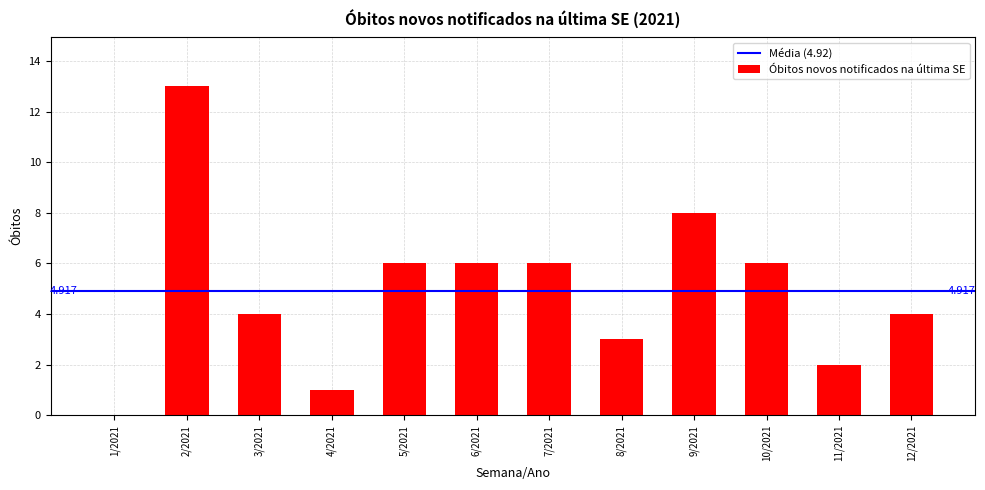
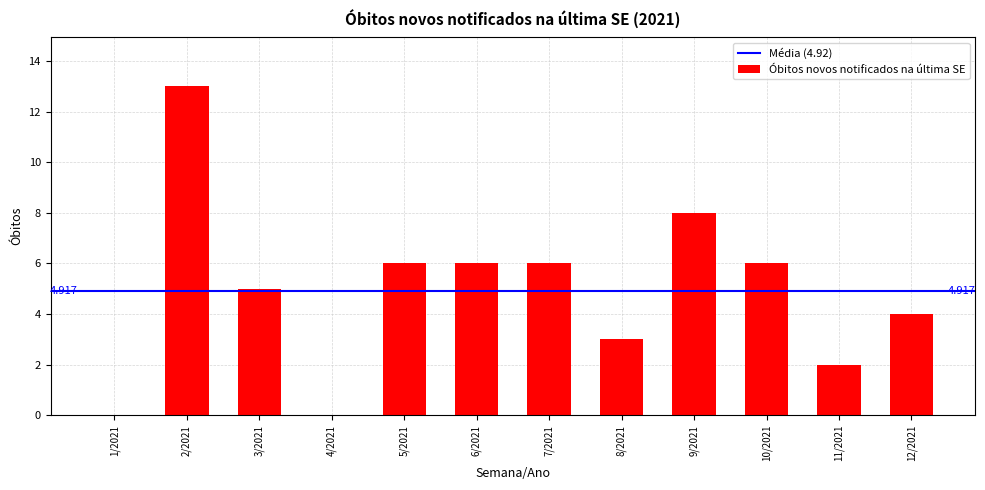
  {
    "1/2021": 0,
    "2/2021": 13,
-   "3/2021": 4,
-   "4/2021": 1,
+   "3/2021": 5,
+   "4/2021": 0,
    "5/2021": 6,
    "6/2021": 6,
    "7/2021": 6,
    "8/2021": 3,
    "9/2021": 8,
    "10/2021": 6,
    "11/2021": 2,
    "12/2021": 4
  }
